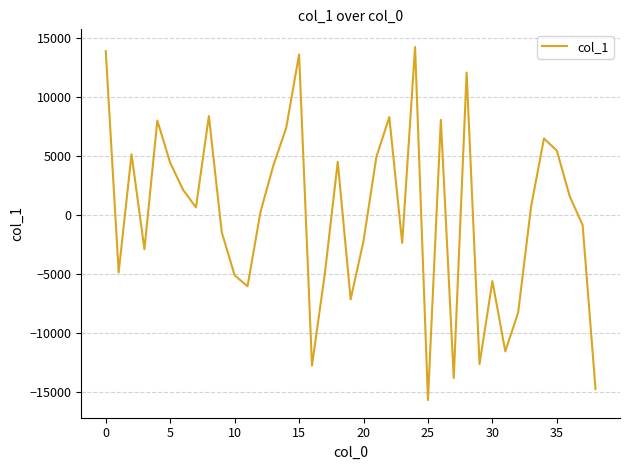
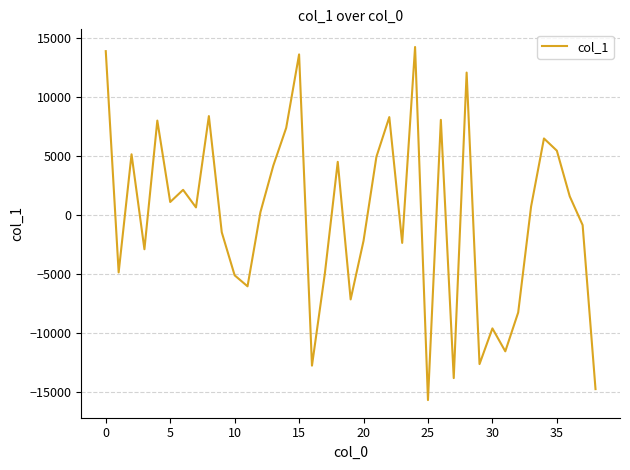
  {
    "0": 13900,
-   "5": 4400,
+   "5": 1100,
    "10": -5100,
    "15": 13600,
    "20": -2200,
    "25": -15600,
-   "30": -5600,
+   "30": -9600,
    "35": 5500
  }
